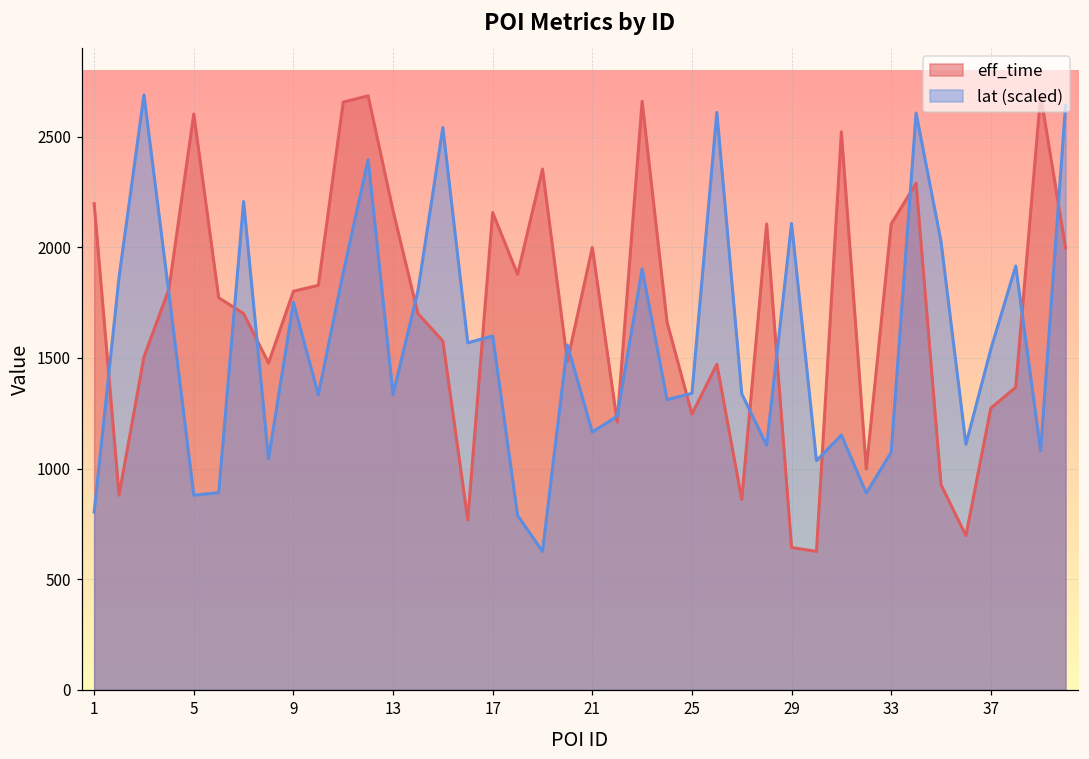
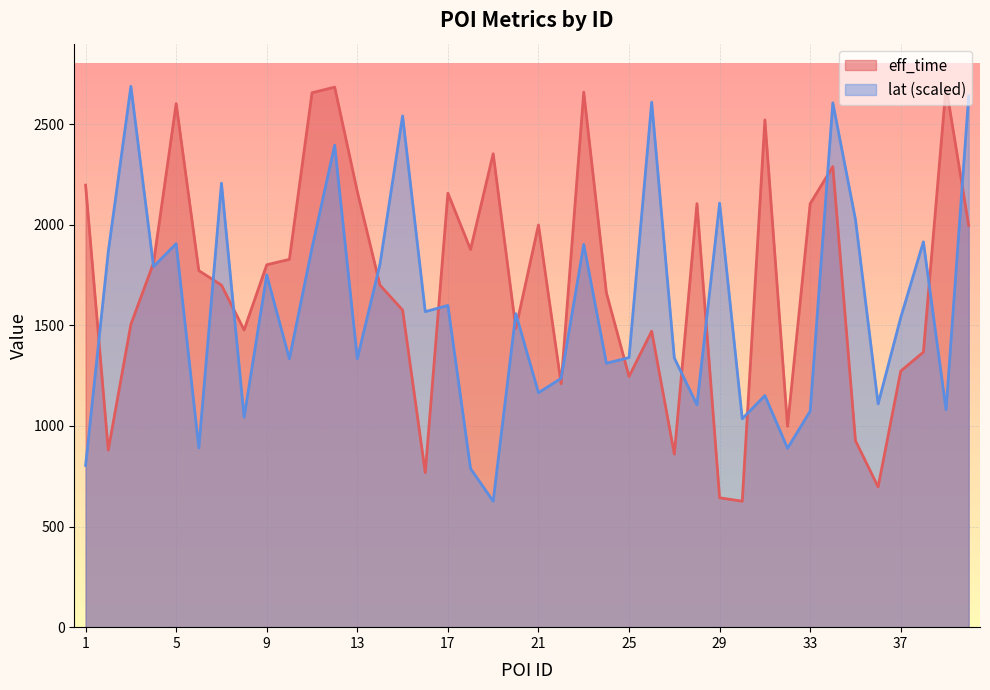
  {
    "eff_time": {
      "1": 2200,
      "5": 2600,
      "9": 1800,
      "13": 2170,
      "17": 2160,
      "21": 2000,
      "25": 1250,
      "29": 640,
      "33": 2110,
      "37": 1270
    },
    "lat (scaled)": {
      "1": 800,
-     "5": 880,
+     "5": 1910,
      "9": 1750,
      "13": 1330,
      "17": 1600,
      "21": 1170,
      "25": 1340,
      "29": 2110,
      "33": 1070,
      "37": 1540
    }
  }
